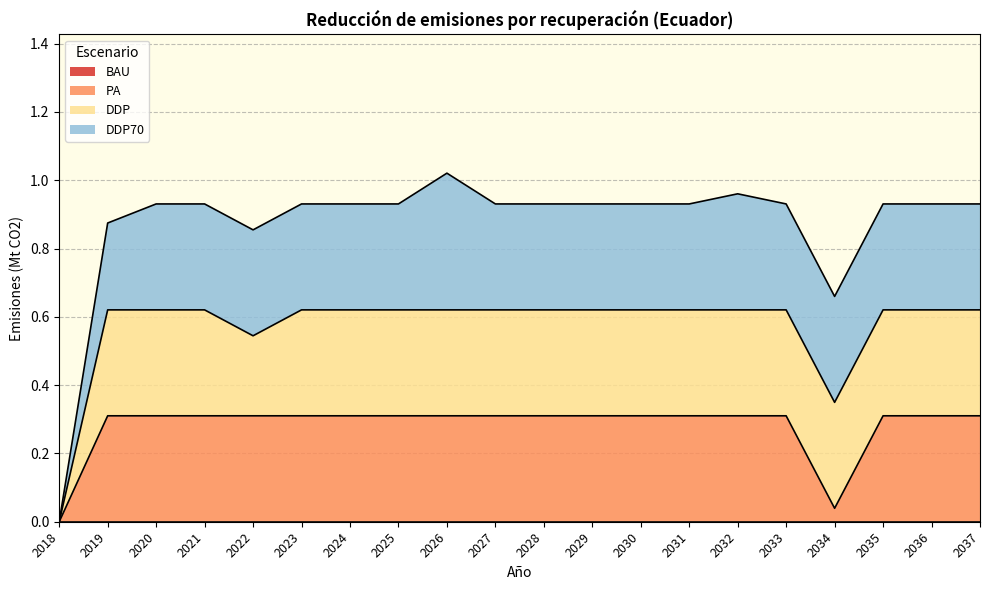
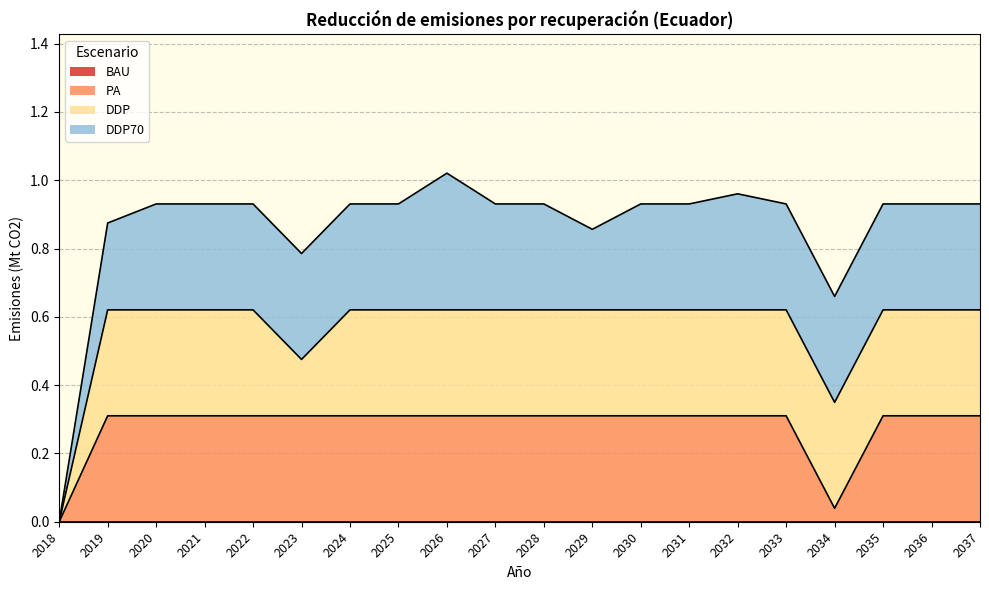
  {
    "BAU": {
      "2019": 0.00,
      "2020": 0.00,
      "2021": 0.00,
      "2022": 0.00,
      "2023": 0.00,
      "2024": 0.00,
      "2025": 0.00,
      "2026": 0.00,
      "2027": 0.00,
      "2028": 0.00,
      "2029": 0.00,
      "2030": 0.00,
      "2031": 0.00,
      "2032": 0.00,
      "2033": 0.00,
      "2034": 0.00,
      "2035": 0.00,
      "2036": 0.00,
      "2037": 0.00
    },
    "PA": {
      "2019": 0.31,
      "2020": 0.31,
      "2021": 0.31,
      "2022": 0.31,
      "2023": 0.31,
      "2024": 0.31,
      "2025": 0.31,
      "2026": 0.31,
      "2027": 0.31,
      "2028": 0.31,
      "2029": 0.31,
      "2030": 0.31,
      "2031": 0.31,
      "2032": 0.31,
      "2033": 0.31,
      "2034": 0.04,
      "2035": 0.31,
      "2036": 0.31,
      "2037": 0.31
    },
    "DDP": {
      "2019": 0.31,
      "2020": 0.31,
      "2021": 0.31,
-     "2022": 0.23,
-     "2023": 0.31,
+     "2022": 0.31,
+     "2023": 0.17,
      "2024": 0.31,
      "2025": 0.31,
      "2026": 0.31,
      "2027": 0.31,
      "2028": 0.31,
      "2029": 0.31,
      "2030": 0.31,
      "2031": 0.31,
      "2032": 0.31,
      "2033": 0.31,
      "2034": 0.31,
      "2035": 0.31,
      "2036": 0.31,
      "2037": 0.31
    },
    "DDP70": {
      "2019": 0.25,
      "2020": 0.31,
      "2021": 0.31,
      "2022": 0.31,
      "2023": 0.31,
      "2024": 0.31,
      "2025": 0.31,
      "2026": 0.40,
      "2027": 0.31,
      "2028": 0.31,
-     "2029": 0.31,
+     "2029": 0.24,
      "2030": 0.31,
      "2031": 0.31,
      "2032": 0.34,
      "2033": 0.31,
      "2034": 0.31,
      "2035": 0.31,
      "2036": 0.31,
      "2037": 0.31
    }
  }
